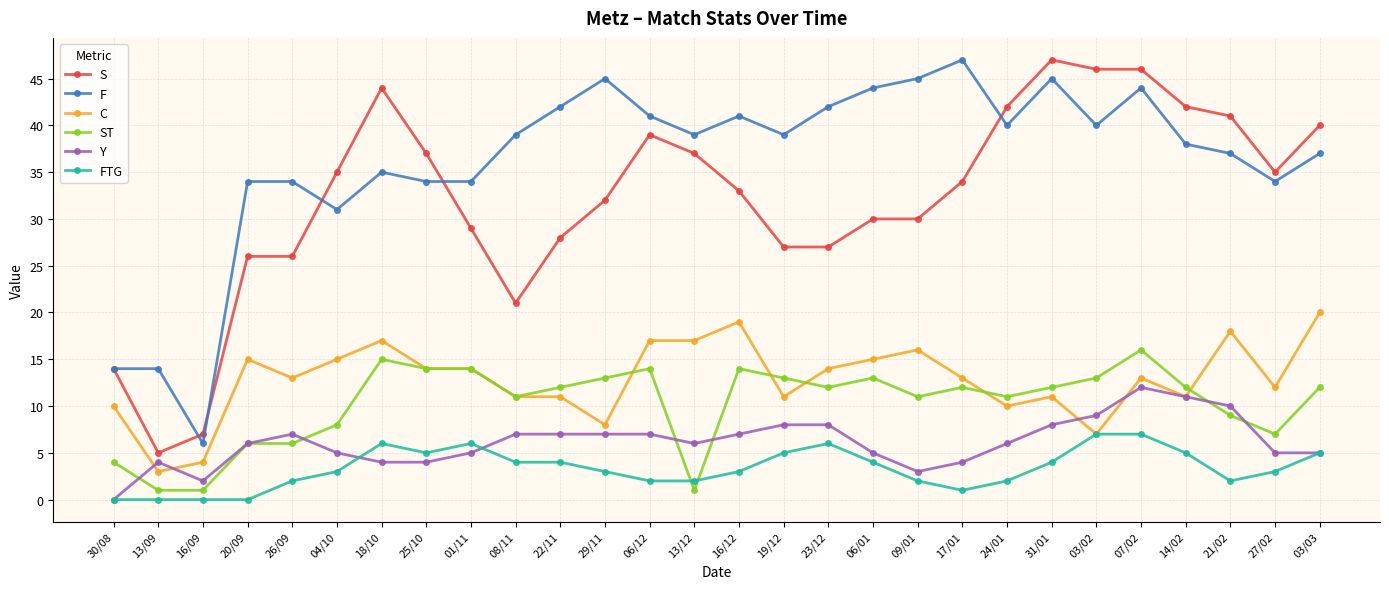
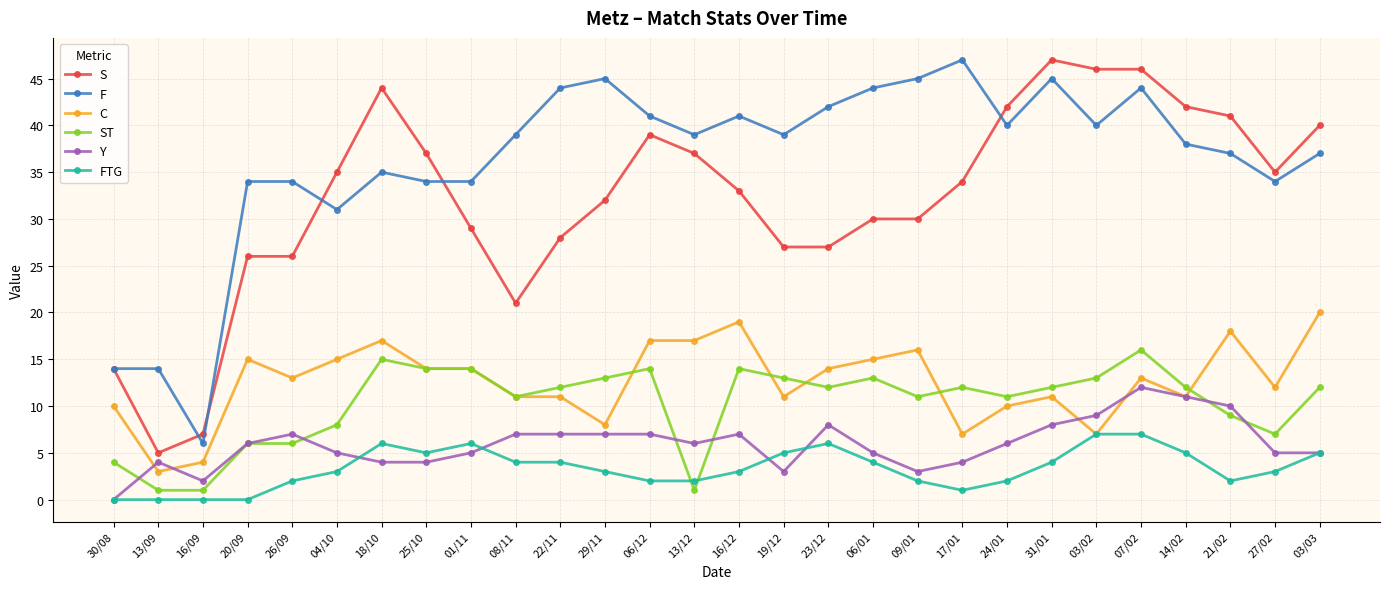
  {
    "S": {
      "13/09": 5,
      "16/09": 7,
      "20/09": 26,
      "26/09": 26,
      "04/10": 35,
      "18/10": 44,
      "25/10": 37,
      "01/11": 29,
      "08/11": 21,
      "22/11": 28,
      "29/11": 32,
      "06/12": 39,
      "13/12": 37,
      "16/12": 33,
      "19/12": 27,
      "23/12": 27,
      "06/01": 30,
      "09/01": 30,
      "17/01": 34,
      "24/01": 42,
      "31/01": 47,
      "03/02": 46,
      "07/02": 46,
      "14/02": 42,
      "21/02": 41,
      "27/02": 35,
      "03/03": 40
    },
    "F": {
      "13/09": 14,
      "16/09": 6,
      "20/09": 34,
      "26/09": 34,
      "04/10": 31,
      "18/10": 35,
      "25/10": 34,
      "01/11": 34,
      "08/11": 39,
-     "22/11": 42,
+     "22/11": 44,
      "29/11": 45,
      "06/12": 41,
      "13/12": 39,
      "16/12": 41,
      "19/12": 39,
      "23/12": 42,
      "06/01": 44,
      "09/01": 45,
      "17/01": 47,
      "24/01": 40,
      "31/01": 45,
      "03/02": 40,
      "07/02": 44,
      "14/02": 38,
      "21/02": 37,
      "27/02": 34,
      "03/03": 37
    },
    "C": {
      "30/08": 10,
      "13/09": 3,
      "16/09": 4,
      "20/09": 15,
      "26/09": 13,
      "04/10": 15,
      "18/10": 17,
      "22/11": 11,
      "29/11": 8,
      "06/12": 17,
      "13/12": 17,
      "16/12": 19,
      "19/12": 11,
      "23/12": 14,
      "06/01": 15,
      "09/01": 16,
-     "17/01": 13,
+     "17/01": 7,
      "24/01": 10,
      "31/01": 11,
      "07/02": 13,
      "21/02": 18,
      "27/02": 12,
      "03/03": 20
    },
    "ST": {
      "30/08": 4,
      "13/09": 1,
      "16/09": 1,
      "26/09": 6,
      "04/10": 8,
      "18/10": 15,
      "22/11": 12,
      "29/11": 13,
      "06/12": 14,
      "13/12": 1,
      "16/12": 14,
      "19/12": 13,
      "23/12": 12,
      "06/01": 13,
      "09/01": 11,
      "17/01": 12,
      "24/01": 11,
      "31/01": 12,
      "03/02": 13,
      "07/02": 16,
      "14/02": 12,
      "21/02": 9,
      "27/02": 7,
      "03/03": 12
    },
    "Y": {
      "13/09": 4,
      "16/09": 2,
      "26/09": 7,
      "04/10": 5,
      "18/10": 4,
      "25/10": 4,
      "01/11": 5,
      "08/11": 7,
      "22/11": 7,
      "29/11": 7,
      "06/12": 7,
      "13/12": 6,
      "16/12": 7,
-     "19/12": 8,
+     "19/12": 3,
      "23/12": 8,
      "06/01": 5,
      "09/01": 3,
      "17/01": 4,
      "24/01": 6,
      "31/01": 8,
      "03/02": 9,
      "07/02": 12,
      "21/02": 10,
      "27/02": 5
    },
    "FTG": {
      "13/09": 0,
      "16/09": 0,
      "20/09": 0,
      "26/09": 2,
      "04/10": 3,
      "18/10": 6,
      "25/10": 5,
      "01/11": 6,
      "08/11": 4,
      "22/11": 4,
      "29/11": 3,
      "06/12": 2,
      "13/12": 2,
      "16/12": 3,
      "19/12": 5,
      "23/12": 6,
      "06/01": 4,
      "09/01": 2,
      "17/01": 1,
      "24/01": 2,
      "31/01": 4,
      "07/02": 7,
      "14/02": 5,
      "21/02": 2,
      "27/02": 3
    }
  }
